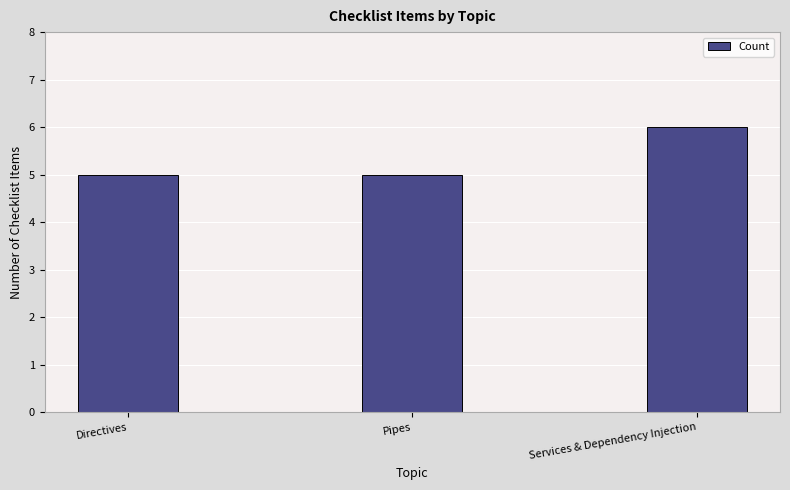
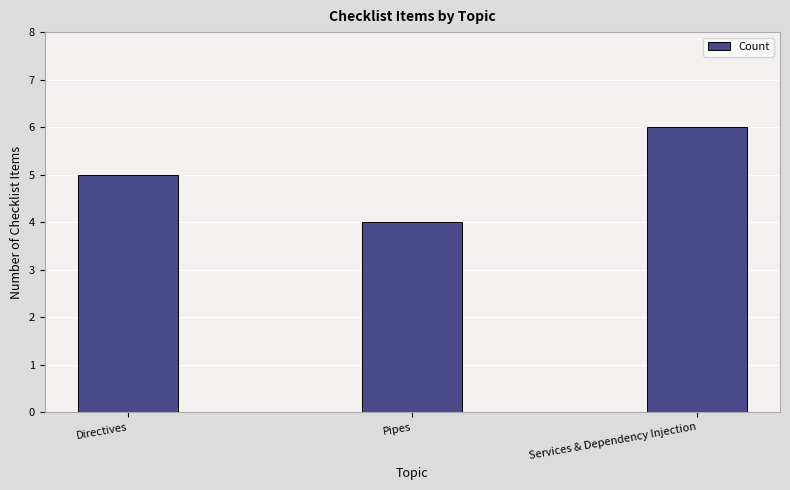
  {
    "Directives": 5,
-   "Pipes": 5,
+   "Pipes": 4,
    "Services & Dependency Injection": 6
  }
